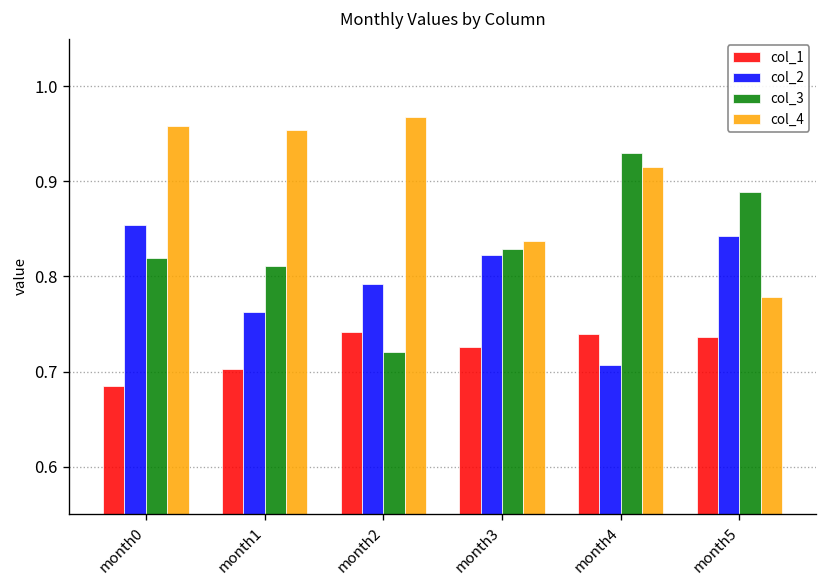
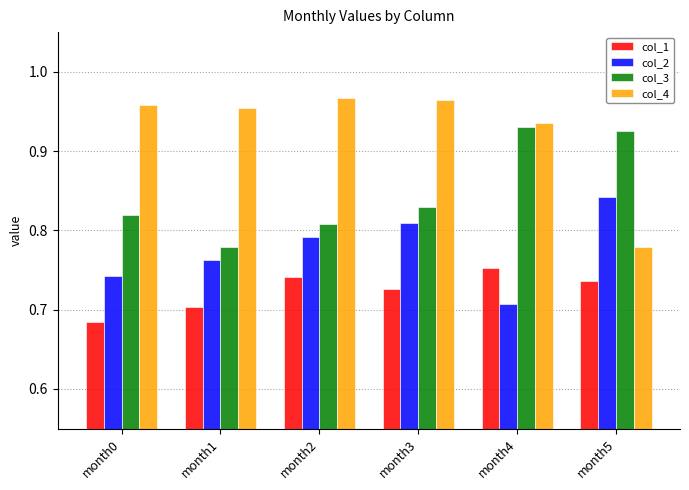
  {
    "col_1": {
      "month0": 0.68,
      "month1": 0.70,
      "month2": 0.74,
      "month3": 0.73,
-     "month4": 0.74,
+     "month4": 0.75,
      "month5": 0.74
    },
    "col_2": {
-     "month0": 0.85,
+     "month0": 0.74,
      "month1": 0.76,
      "month2": 0.79,
-     "month3": 0.82,
+     "month3": 0.81,
      "month4": 0.71,
      "month5": 0.84
    },
    "col_3": {
      "month0": 0.82,
-     "month1": 0.81,
-     "month2": 0.72,
+     "month1": 0.78,
+     "month2": 0.81,
      "month3": 0.83,
      "month4": 0.93,
-     "month5": 0.89
+     "month5": 0.92
    },
    "col_4": {
      "month0": 0.96,
      "month1": 0.95,
      "month2": 0.97,
-     "month3": 0.84,
-     "month4": 0.91,
+     "month3": 0.96,
+     "month4": 0.94,
      "month5": 0.78
    }
  }
